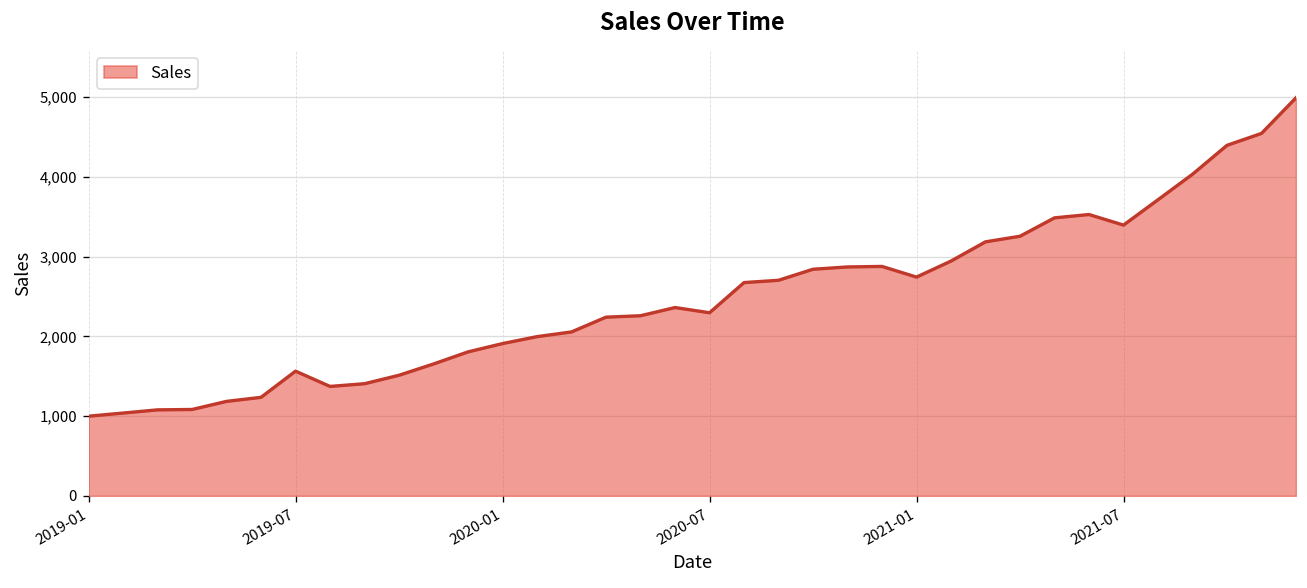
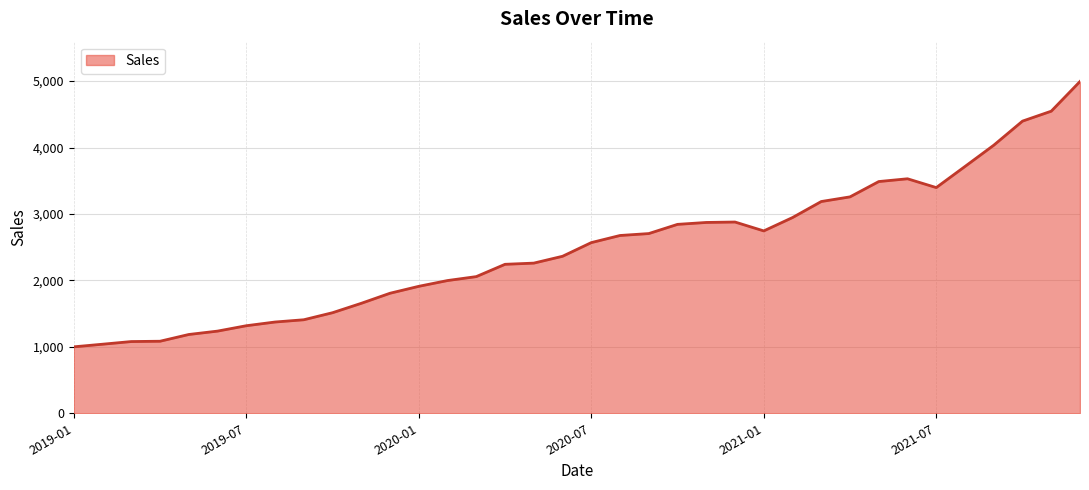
  {
    "2019-01": "1,000",
-   "2019-07": "1,600",
+   "2019-07": "1,300",
    "2020-01": "1,900",
-   "2020-07": "2,300",
+   "2020-07": "2,600",
    "2021-01": "2,700",
    "2021-07": "3,400"
  }
